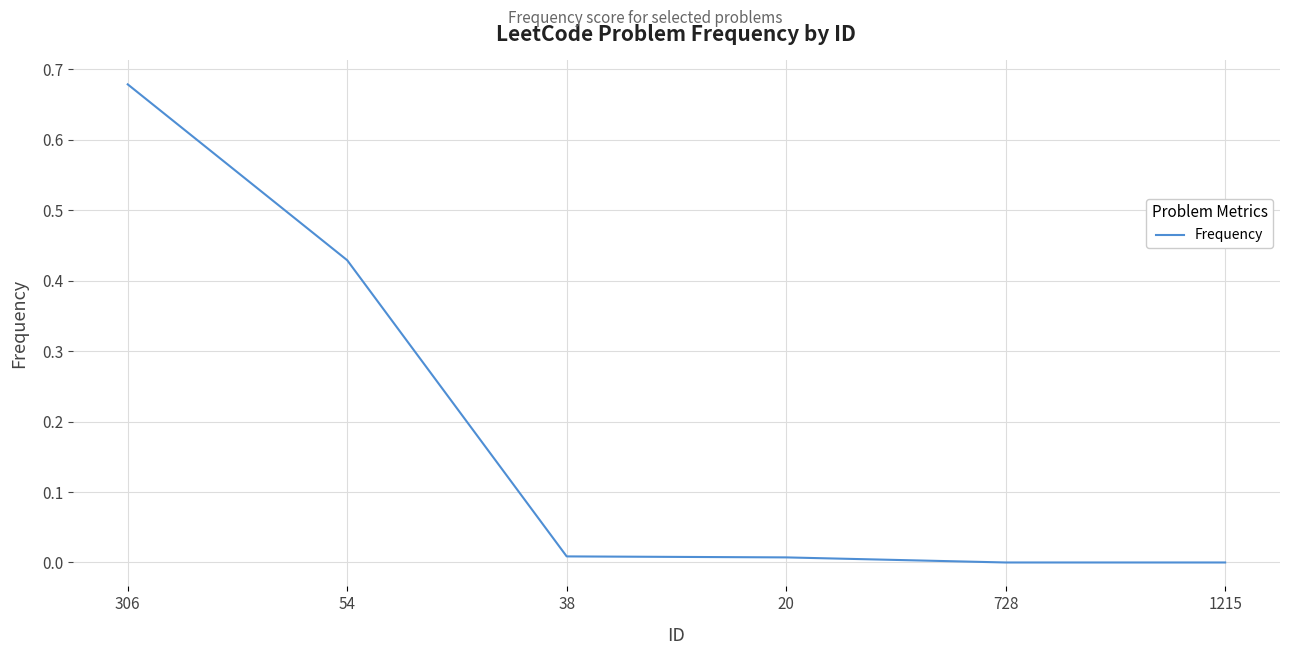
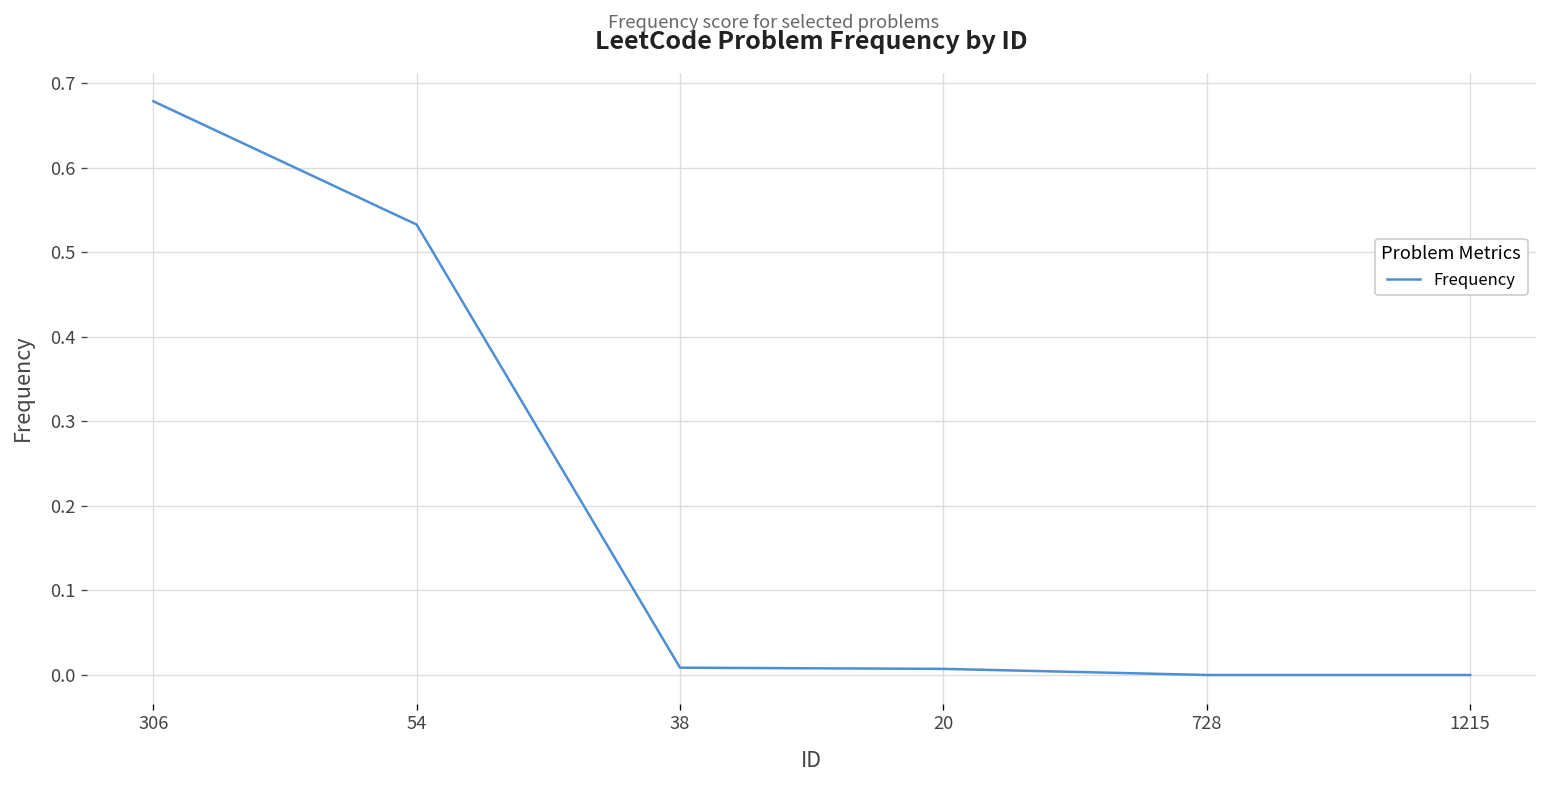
  {
    "306": 0.68,
-   "54": 0.43,
+   "54": 0.53,
    "38": 0.01,
    "20": 0.01,
    "728": 0.00,
    "1215": 0.00
  }
